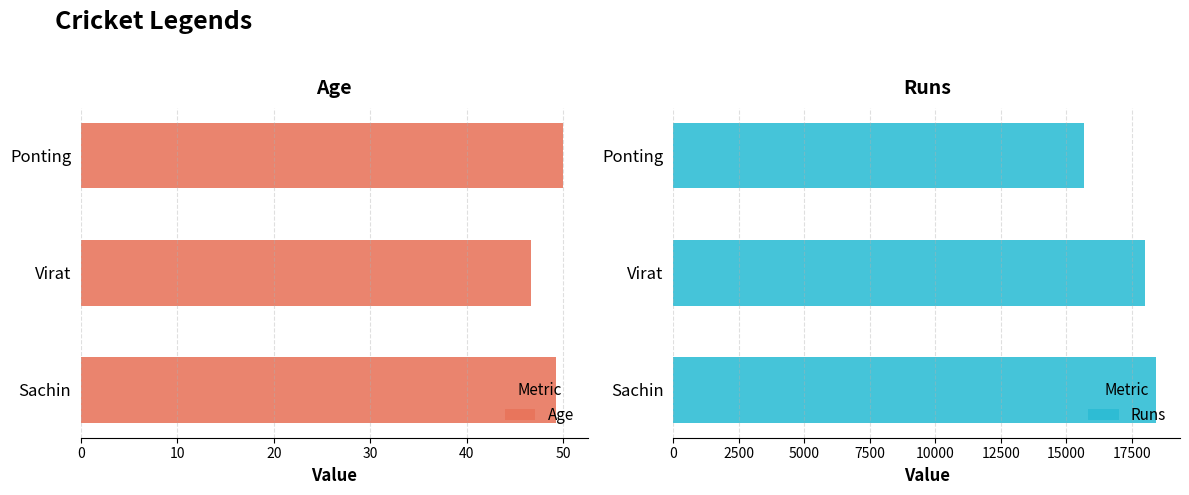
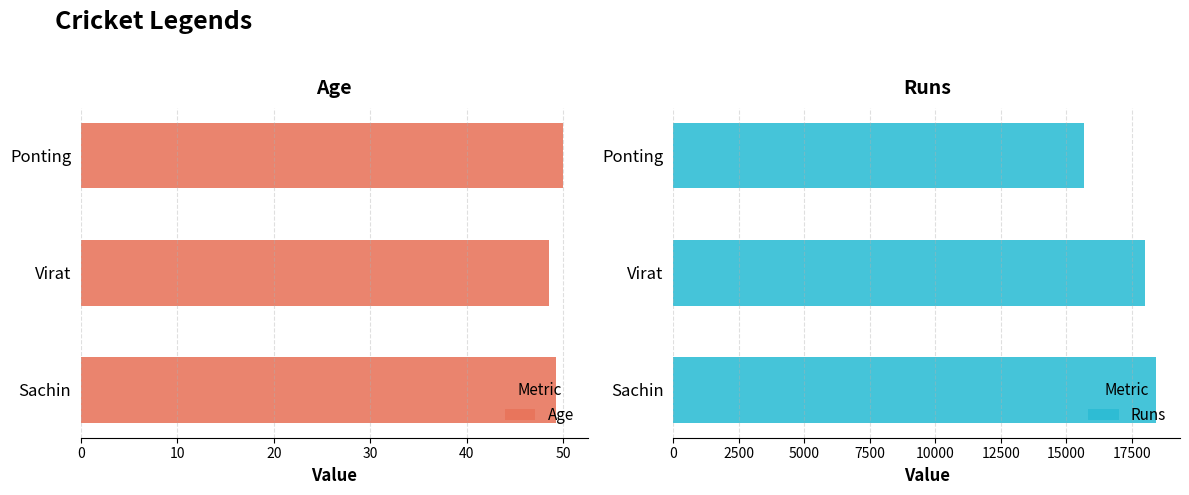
  {
    "Age": {
      "Ponting": 50,
-     "Virat": 47,
+     "Virat": 49,
      "Sachin": 49
    },
    "Runs": {
      "Ponting": 15700,
      "Virat": 18000,
      "Sachin": 18400
    }
  }
